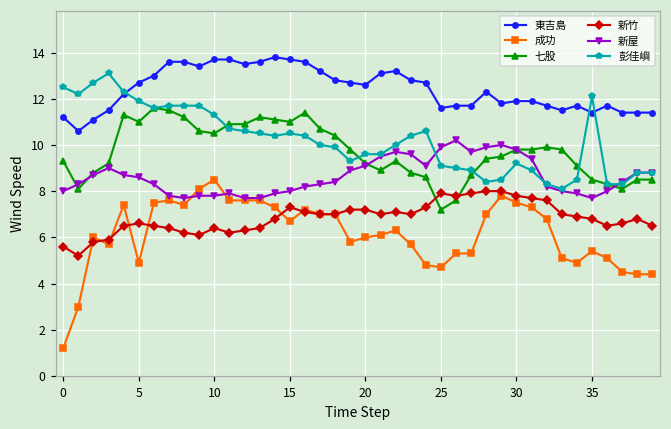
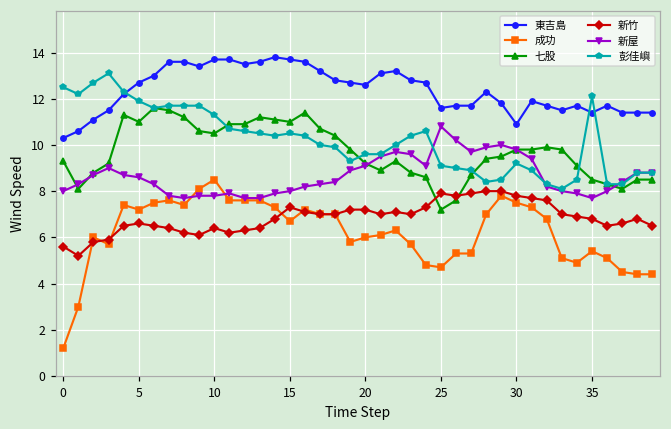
  {
    "東吉島": {
-     "0": 11.2,
+     "0": 10.3,
      "5": 12.7,
      "10": 13.7,
      "15": 13.7,
      "20": 12.6,
      "25": 11.6,
-     "30": 11.9,
+     "30": 10.9,
      "35": 11.4
    },
    "成功": {
      "0": 1.2,
-     "5": 4.9,
+     "5": 7.2,
      "10": 8.5,
      "15": 6.7,
      "20": 6.0,
      "25": 4.7,
      "30": 7.5,
      "35": 5.4
    },
    "七股": {
      "0": 9.3,
      "5": 11.0,
      "10": 10.5,
      "15": 11.0,
      "25": 7.2,
      "35": 8.5
    },
    "新竹": {
      "0": 5.6,
      "5": 6.6,
      "10": 6.4,
      "15": 7.3,
      "20": 7.2,
      "25": 7.9,
      "30": 7.8,
      "35": 6.8
    },
    "新屋": {
      "0": 8.0,
      "5": 8.6,
      "10": 7.8,
      "15": 8.0,
-     "25": 9.9,
+     "25": 10.8,
      "35": 7.7
    },
    "彭佳嶼": {
      "0": 12.5,
      "5": 11.9,
      "10": 11.3,
      "15": 10.5,
      "20": 9.6,
      "25": 9.1,
      "30": 9.2,
      "35": 12.1
    }
  }
